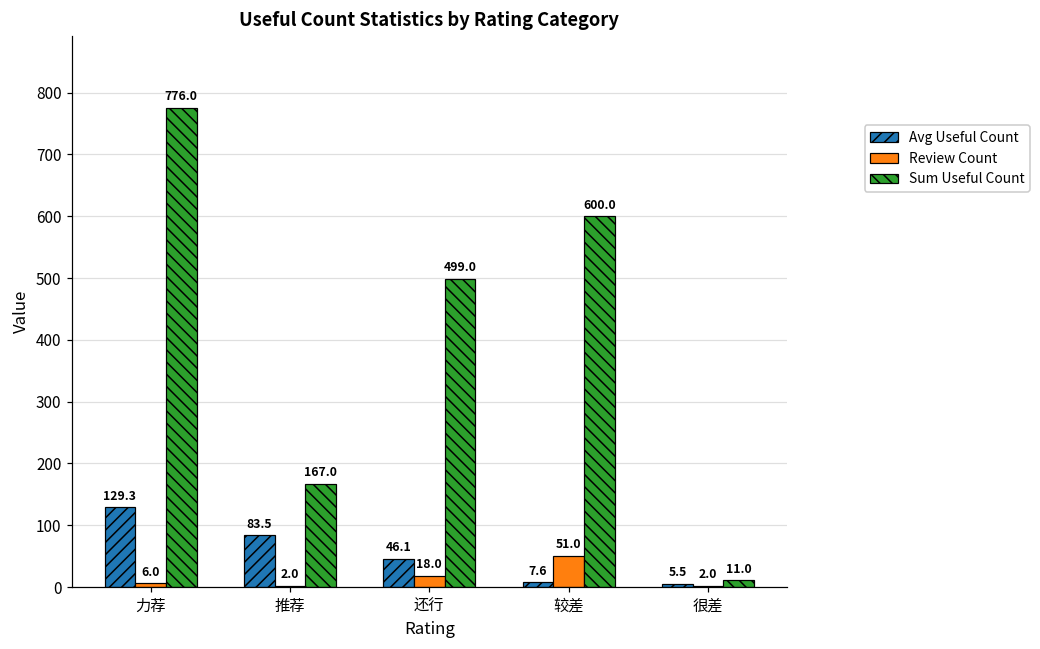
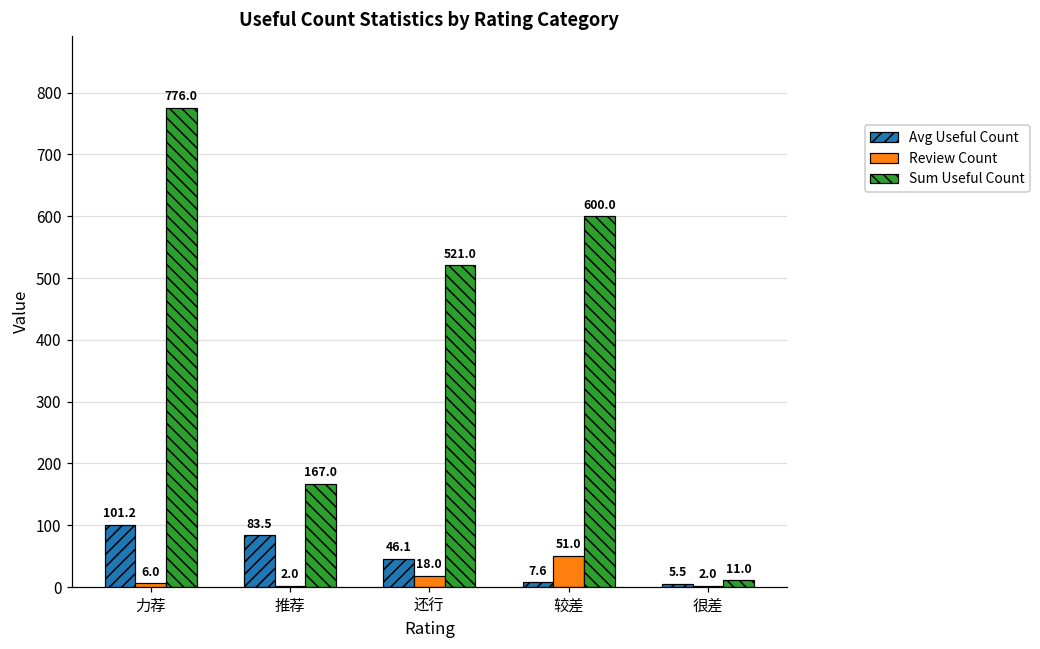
  {
    "Avg Useful Count": {
-     "力荐": 129.3,
+     "力荐": 101.2,
      "推荐": 83.5,
      "还行": 46.1,
      "较差": 7.6,
      "很差": 5.5
    },
    "Review Count": {
      "力荐": 6.0,
      "推荐": 2.0,
      "还行": 18.0,
      "较差": 51.0,
      "很差": 2.0
    },
    "Sum Useful Count": {
      "力荐": 776.0,
      "推荐": 167.0,
-     "还行": 499.0,
+     "还行": 521.0,
      "较差": 600.0,
      "很差": 11.0
    }
  }
